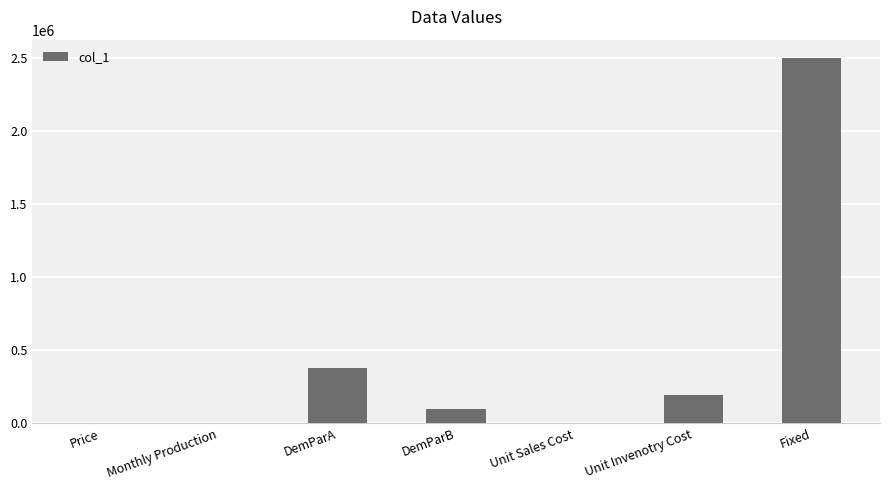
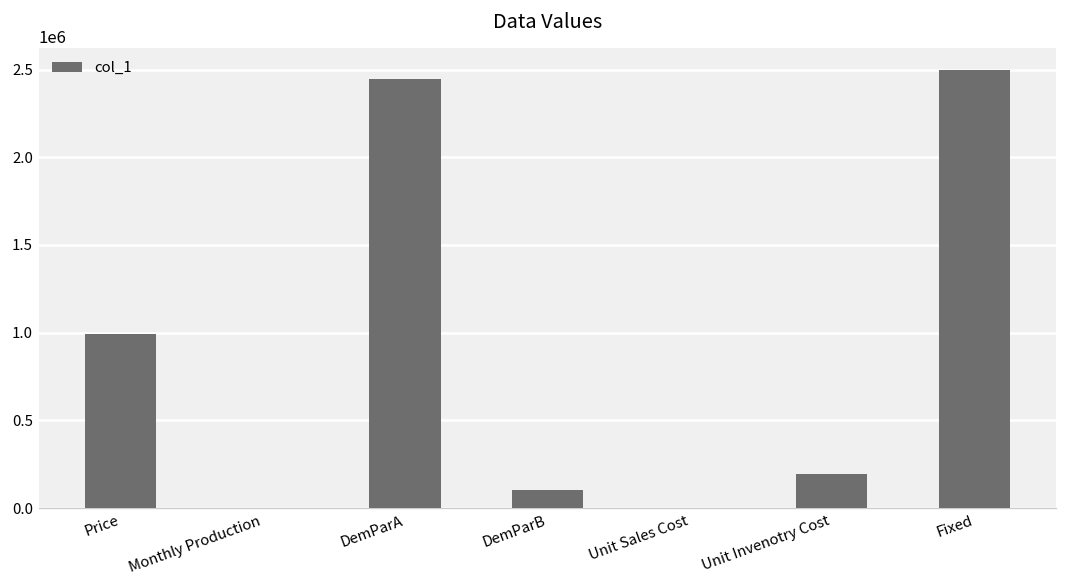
  {
-   "Price": 0,
-   "DemParA": 380000,
+   "Price": 990000,
+   "DemParA": 2450000,
    "DemParB": 100000,
    "Unit Invenotry Cost": 190000,
    "Fixed": 2500000
  }
